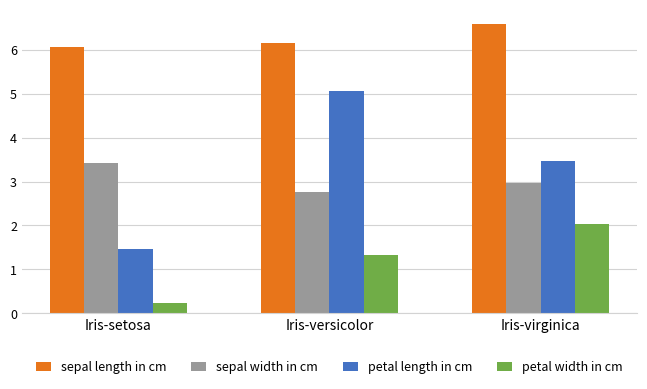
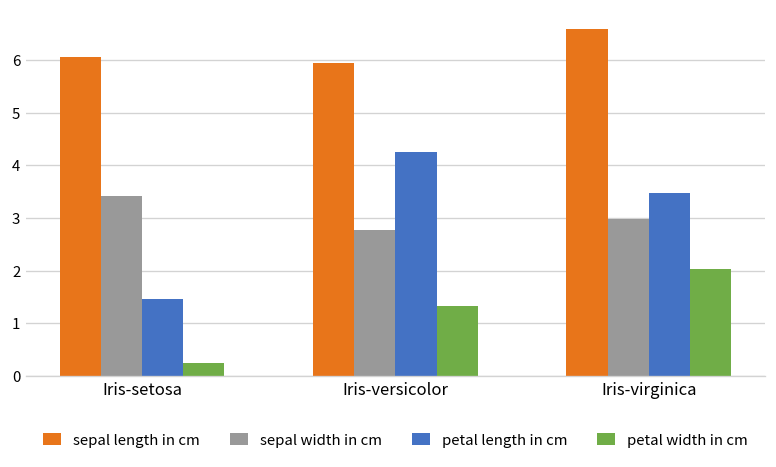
  {
    "sepal length in cm": {
      "Iris-setosa": 6.1,
-     "Iris-versicolor": 6.2,
+     "Iris-versicolor": 5.9,
      "Iris-virginica": 6.6
    },
    "sepal width in cm": {
      "Iris-setosa": 3.4,
      "Iris-versicolor": 2.8,
      "Iris-virginica": 3.0
    },
    "petal length in cm": {
      "Iris-setosa": 1.5,
-     "Iris-versicolor": 5.1,
+     "Iris-versicolor": 4.3,
      "Iris-virginica": 3.5
    },
    "petal width in cm": {
      "Iris-setosa": 0.2,
      "Iris-versicolor": 1.3,
      "Iris-virginica": 2.0
    }
  }
